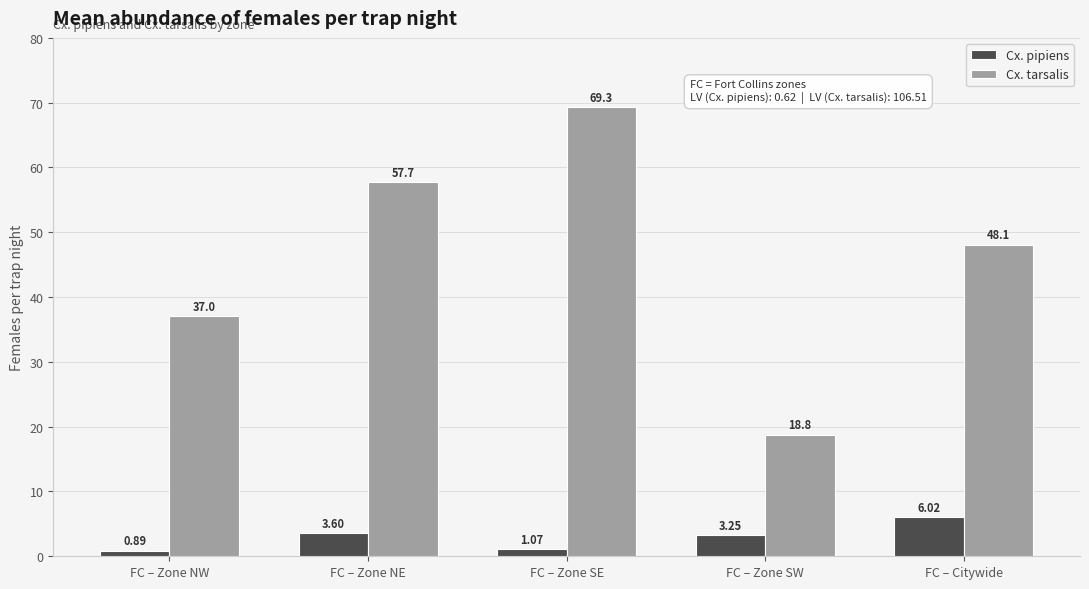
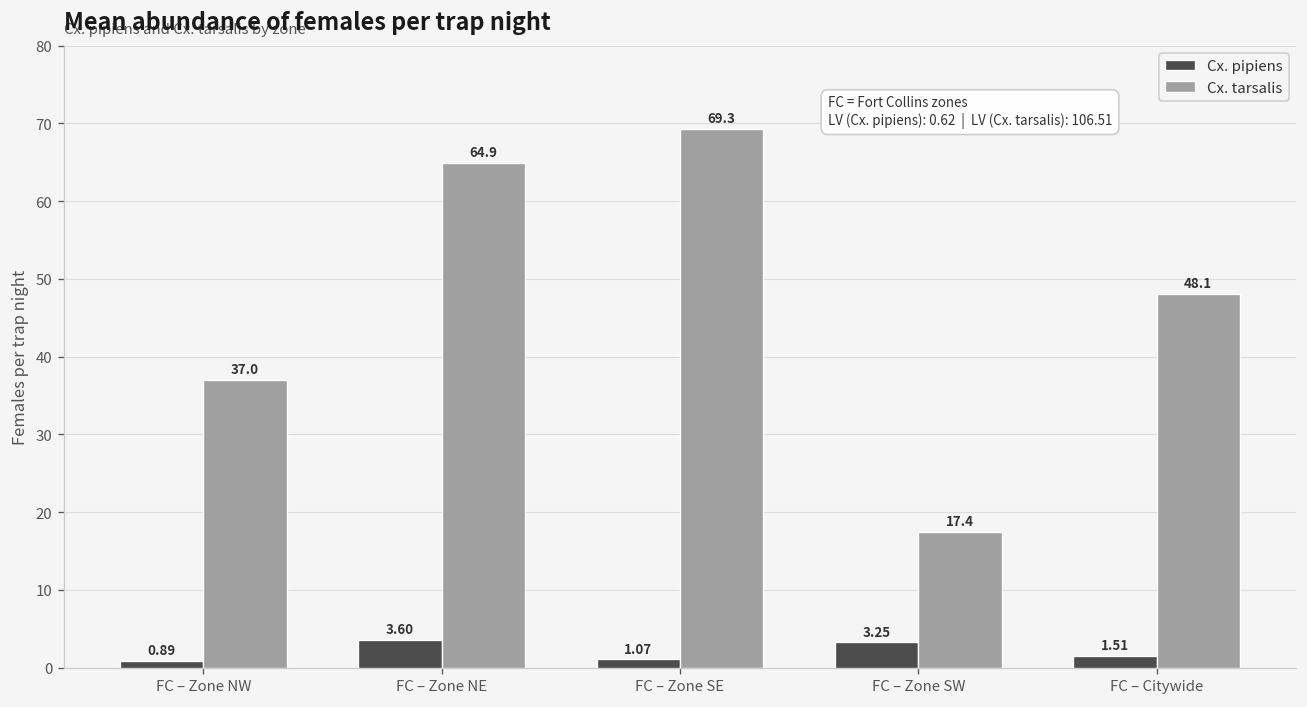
  {
    "Cx. pipiens": {
      "FC – Zone NW": 0.89,
      "FC – Zone NE": 3.60,
      "FC – Zone SE": 1.07,
      "FC – Zone SW": 3.25,
-     "FC – Citywide": 6.02
+     "FC – Citywide": 1.51
    },
    "Cx. tarsalis": {
      "FC – Zone NW": 37.0,
-     "FC – Zone NE": 57.7,
+     "FC – Zone NE": 64.9,
      "FC – Zone SE": 69.3,
-     "FC – Zone SW": 18.8,
+     "FC – Zone SW": 17.4,
      "FC – Citywide": 48.1
    }
  }
